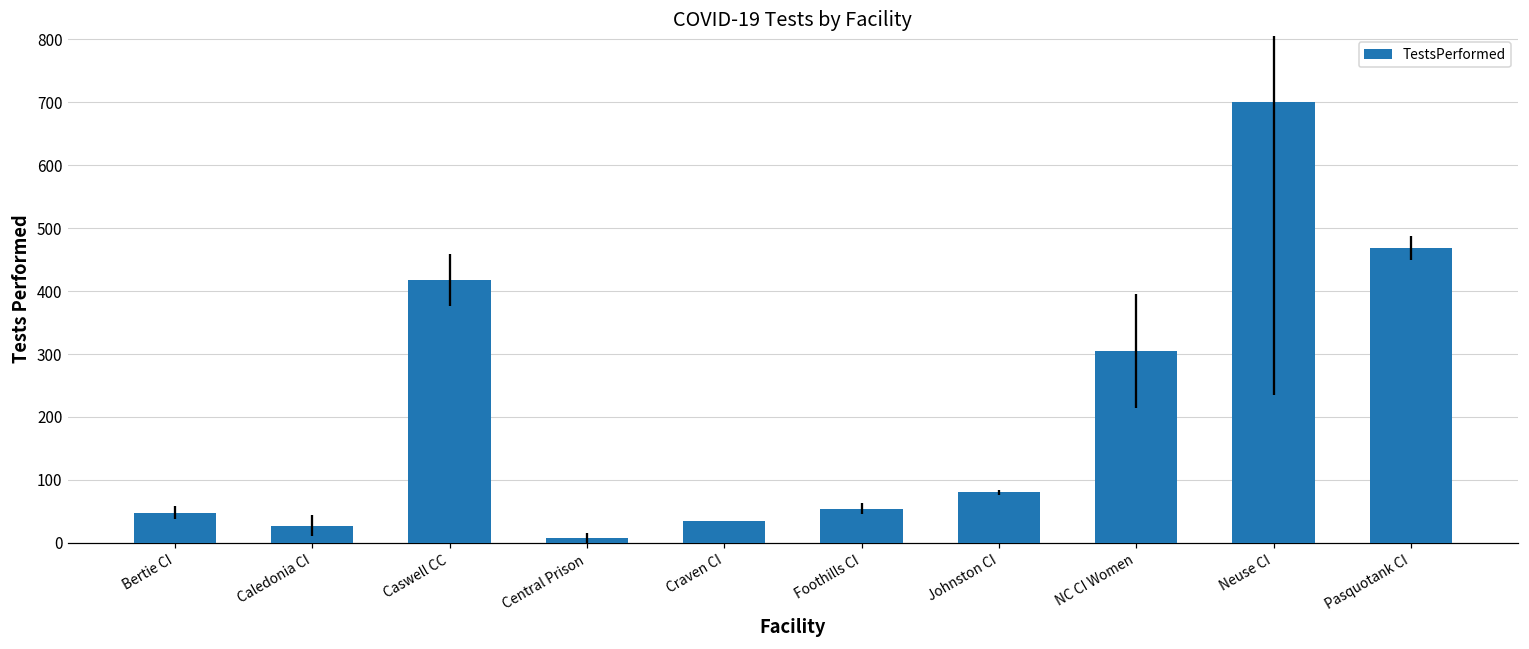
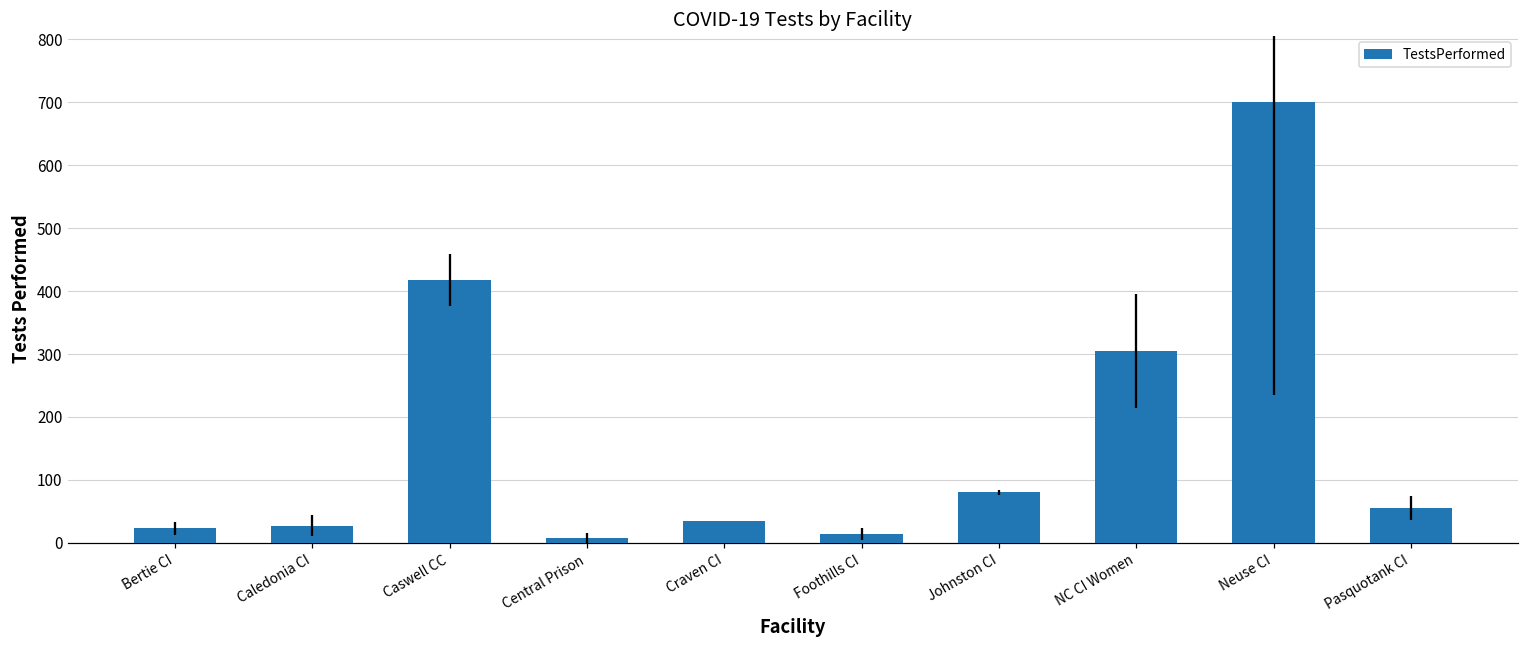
  {
-   "Bertie CI": 50,
+   "Bertie CI": 20,
    "Caledonia CI": 30,
    "Caswell CC": 420,
    "Central Prison": 10,
    "Craven CI": 30,
-   "Foothills CI": 50,
+   "Foothills CI": 10,
    "Johnston CI": 80,
    "NC CI Women": 310,
    "Neuse CI": 700,
-   "Pasquotank CI": 470
+   "Pasquotank CI": 60
  }
